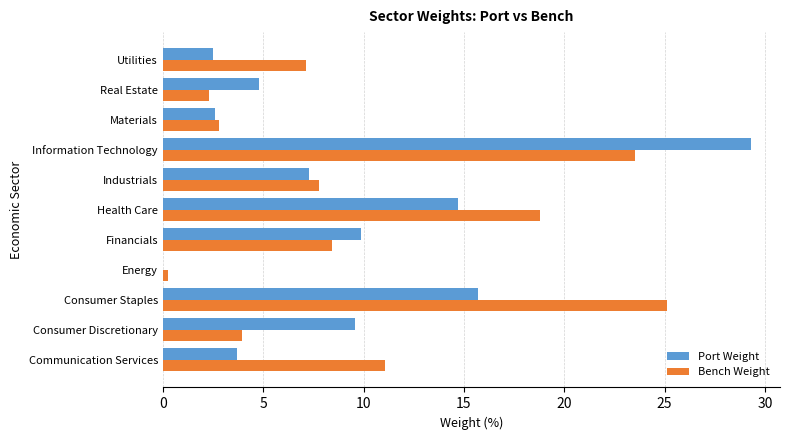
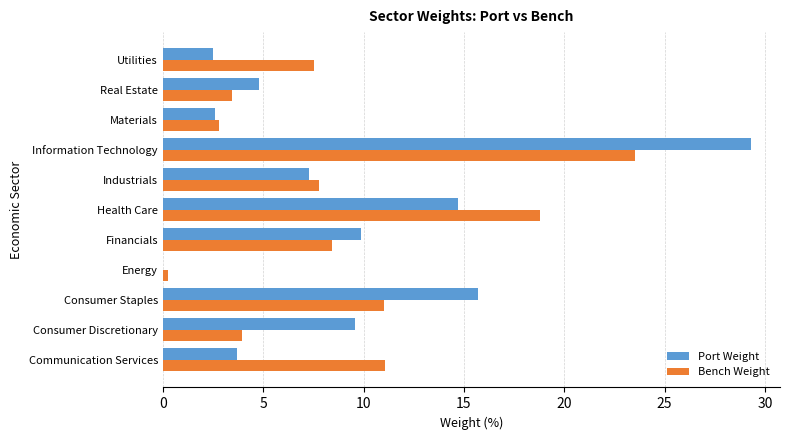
  {
    "Port Weight": {
      "Utilities": 2.5,
      "Real Estate": 4.8,
      "Materials": 2.6,
      "Information Technology": 29.3,
      "Industrials": 7.3,
      "Health Care": 14.7,
      "Financials": 9.9,
      "Energy": 0.0,
      "Consumer Staples": 15.7,
      "Consumer Discretionary": 9.6,
      "Communication Services": 3.7
    },
    "Bench Weight": {
-     "Utilities": 7.1,
-     "Real Estate": 2.3,
+     "Utilities": 7.6,
+     "Real Estate": 3.4,
      "Materials": 2.8,
      "Information Technology": 23.5,
      "Industrials": 7.8,
      "Health Care": 18.8,
      "Financials": 8.4,
      "Energy": 0.3,
-     "Consumer Staples": 25.1,
+     "Consumer Staples": 11.0,
      "Consumer Discretionary": 4.0,
      "Communication Services": 11.1
    }
  }
